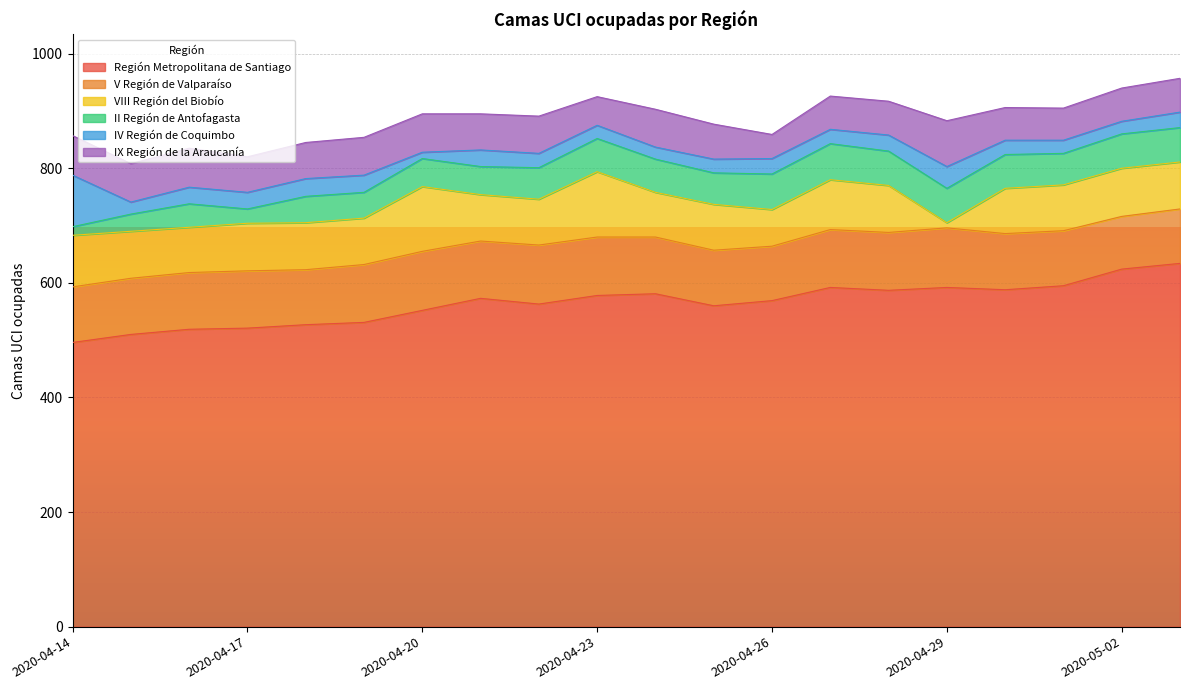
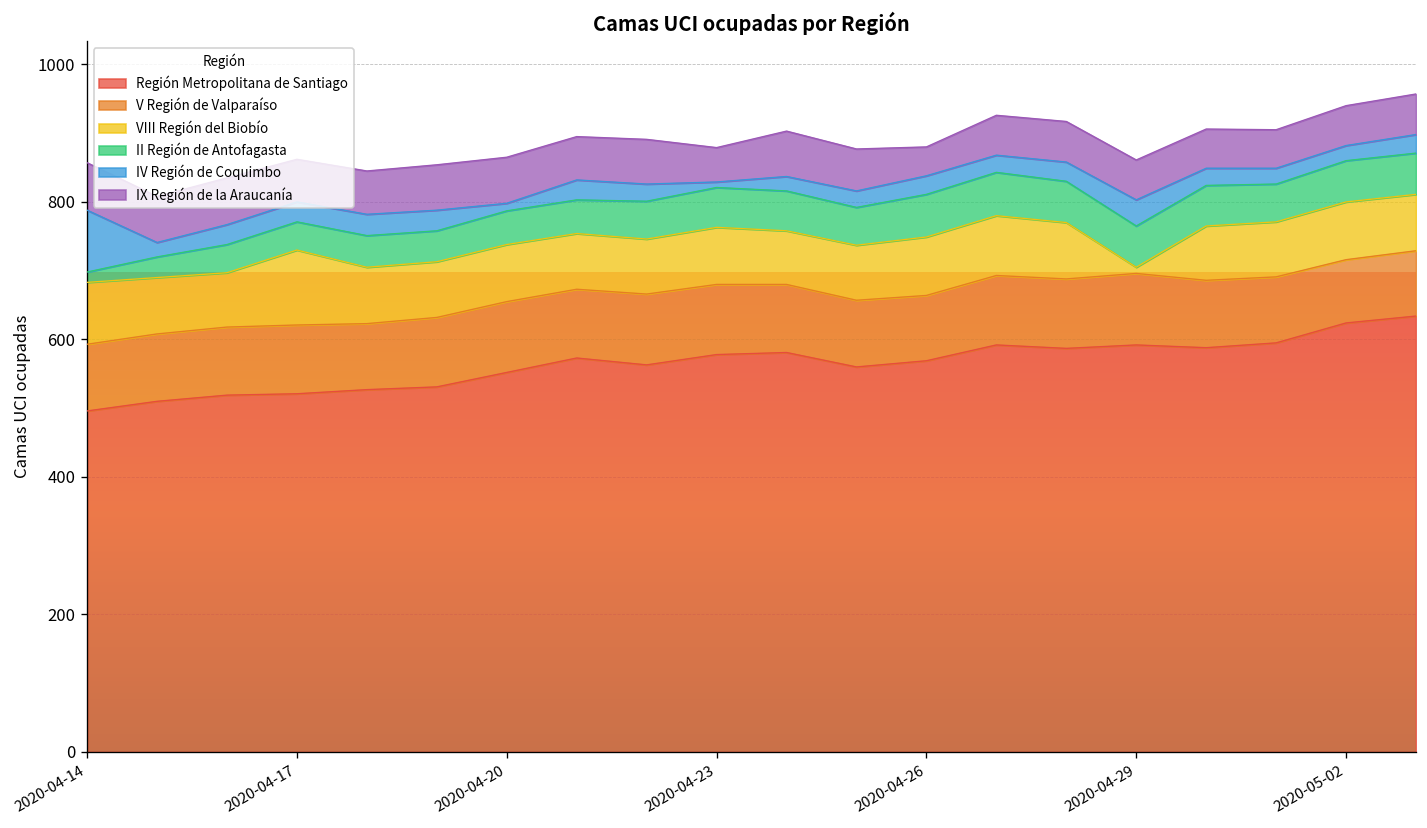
  {
    "VIII Región del Biobío": {
      "2020-04-14": 90,
-     "2020-04-17": 80,
-     "2020-04-20": 110,
-     "2020-04-23": 110,
-     "2020-04-26": 60,
+     "2020-04-17": 110,
+     "2020-04-20": 80,
+     "2020-04-23": 80,
+     "2020-04-26": 90,
      "2020-04-29": 10,
      "2020-05-02": 80
    },
    "II Región de Antofagasta": {
      "2020-04-14": 20,
-     "2020-04-17": 30,
+     "2020-04-17": 40,
      "2020-04-20": 50,
      "2020-04-23": 60,
      "2020-04-26": 60,
      "2020-04-29": 60,
      "2020-05-02": 60
    },
    "IV Región de Coquimbo": {
      "2020-04-14": 90,
      "2020-04-17": 30,
      "2020-04-20": 10,
-     "2020-04-23": 20,
+     "2020-04-23": 10,
      "2020-04-26": 30,
      "2020-04-29": 40,
      "2020-05-02": 20
    },
    "IX Región de la Araucanía": {
      "2020-04-14": 70,
      "2020-04-20": 70,
      "2020-04-23": 50,
      "2020-04-26": 40,
-     "2020-04-29": 80,
+     "2020-04-29": 60,
      "2020-05-02": 60
    }
  }
